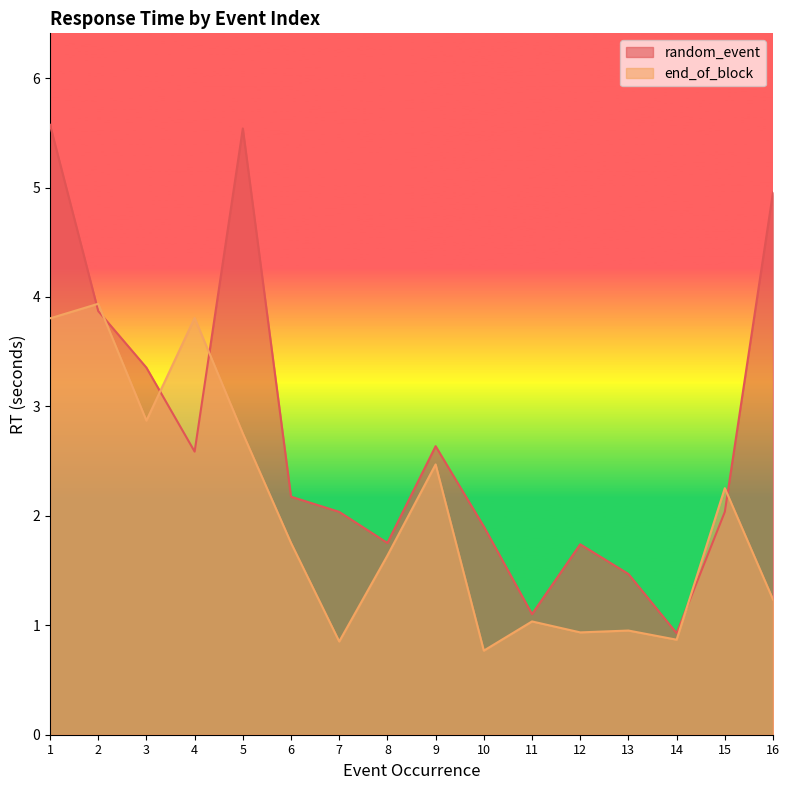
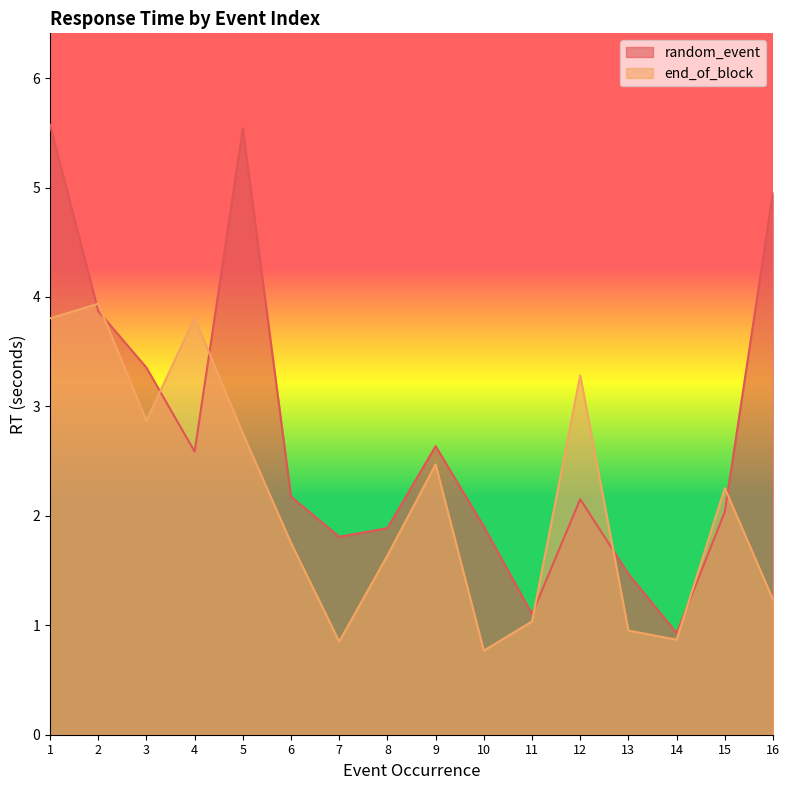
  {
    "random_event": {
      "1": 5.57,
      "2": 3.87,
      "3": 3.35,
      "4": 2.59,
      "5": 5.54,
      "6": 2.18,
-     "7": 2.04,
-     "8": 1.75,
+     "7": 1.81,
+     "8": 1.89,
      "9": 2.64,
      "10": 1.90,
      "11": 1.10,
-     "12": 1.74,
+     "12": 2.15,
      "13": 1.47,
      "14": 0.93,
      "15": 2.04,
      "16": 4.96
    },
    "end_of_block": {
      "1": 3.80,
      "2": 3.94,
      "3": 2.87,
      "4": 3.81,
      "5": 2.75,
      "6": 1.75,
      "7": 0.85,
      "8": 1.64,
      "9": 2.47,
      "10": 0.77,
      "11": 1.04,
-     "12": 0.94,
+     "12": 3.28,
      "13": 0.95,
      "14": 0.87,
      "15": 2.25,
      "16": 1.24
    }
  }
